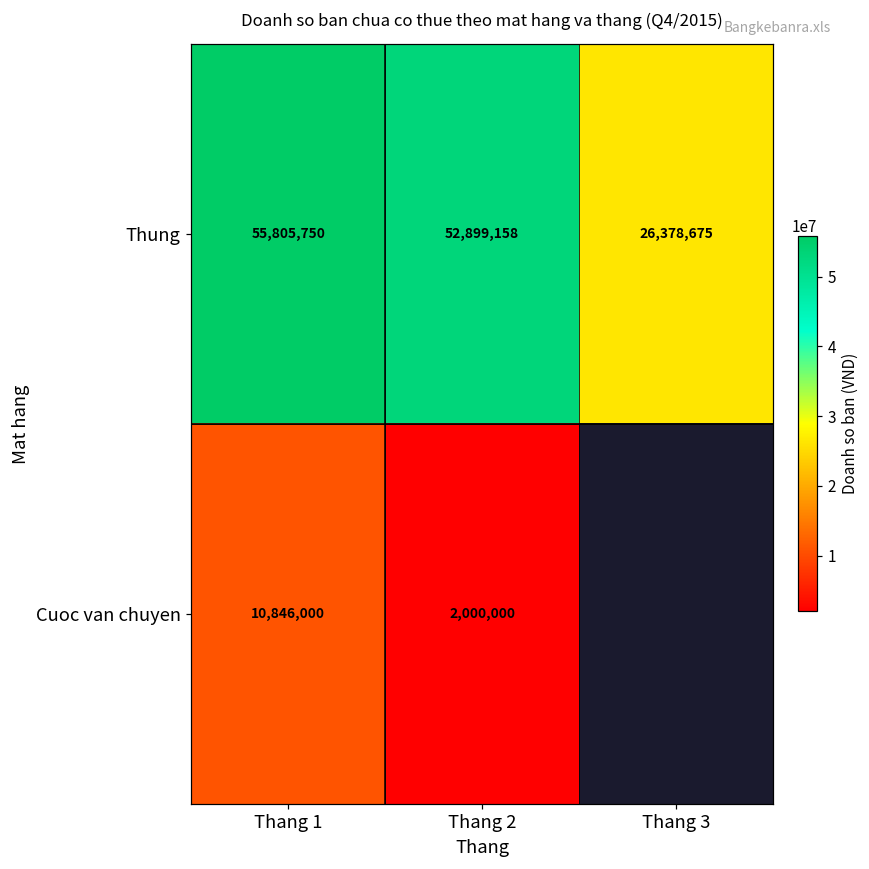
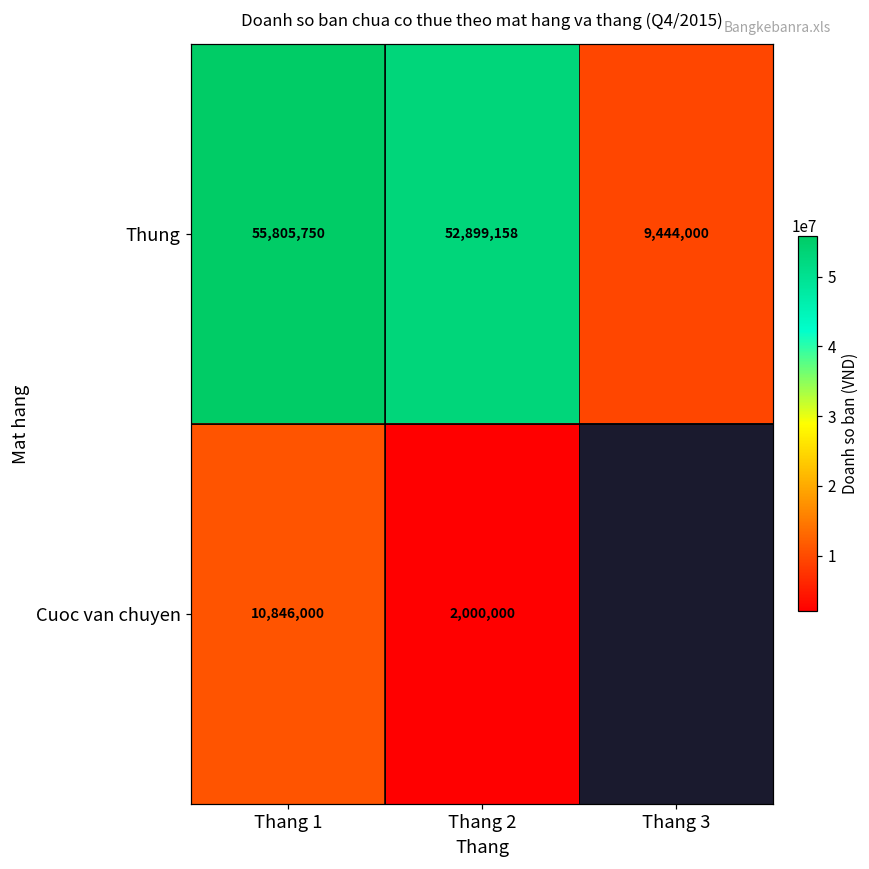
  {
    "Thung": {
      "Thang 1": "55,805,750",
      "Thang 2": "52,899,158",
-     "Thang 3": "26,378,675"
+     "Thang 3": "9,444,000"
    },
    "Cuoc van chuyen": {
      "Thang 1": "10,846,000",
      "Thang 2": "2,000,000"
    }
  }
